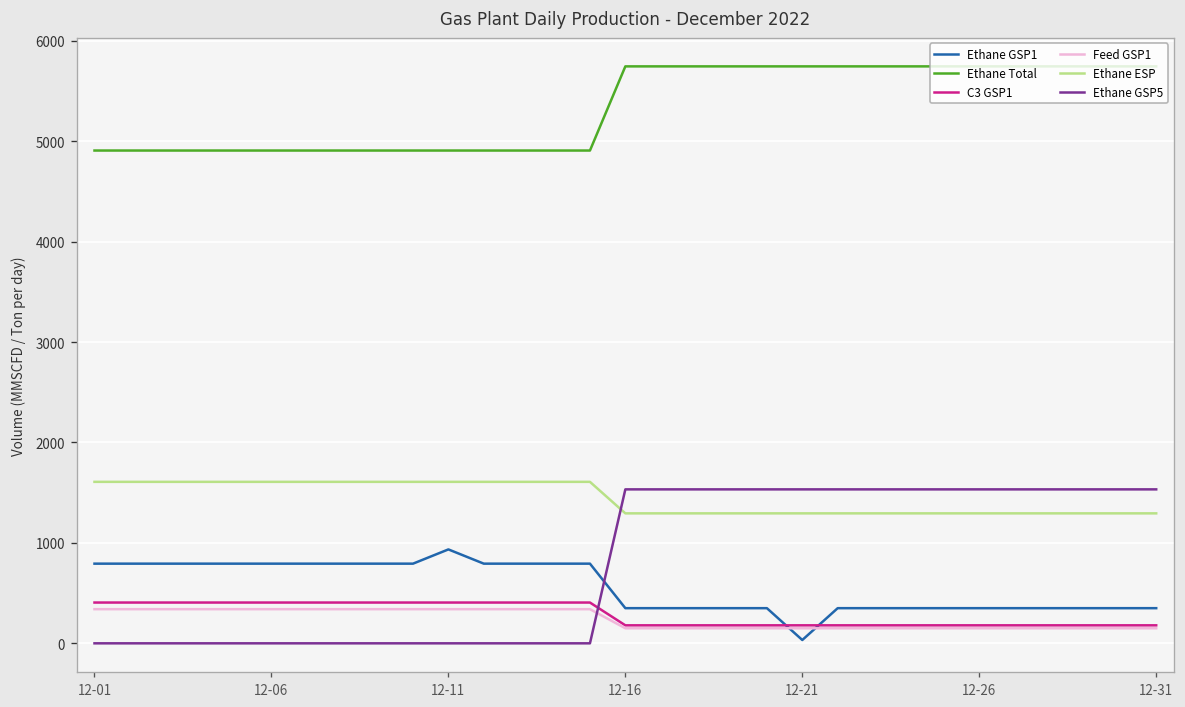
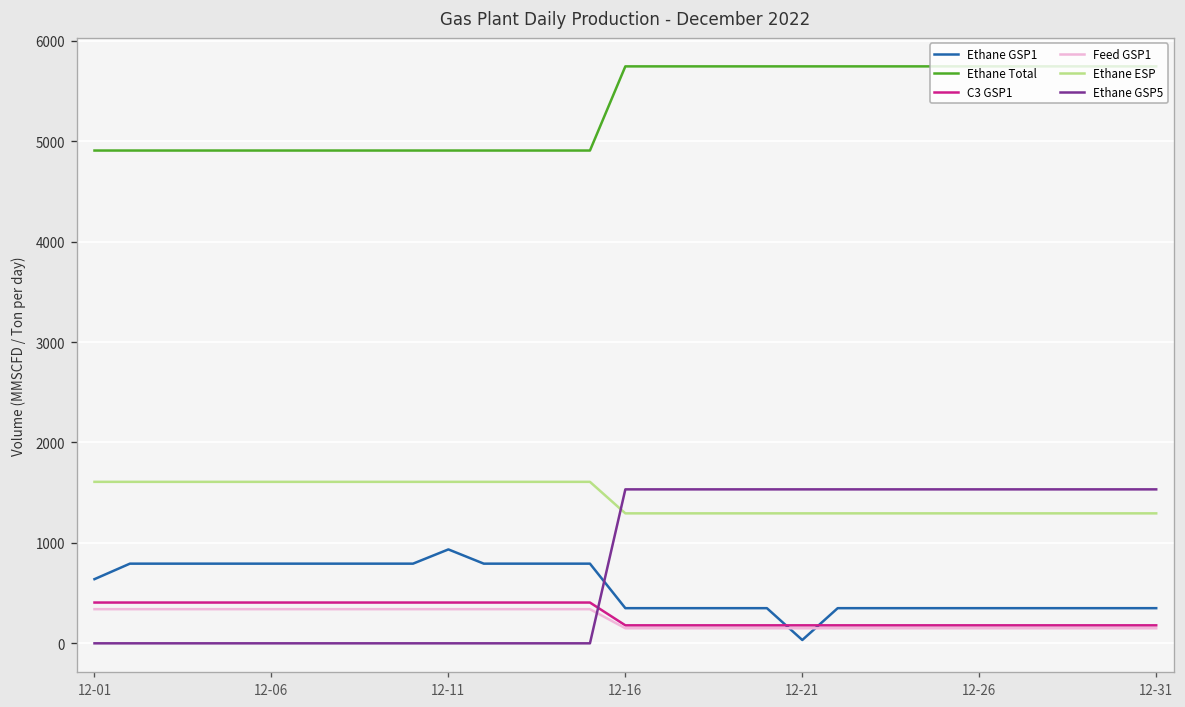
  {
    "Ethane GSP1": {
-     "12-01": 800,
+     "12-01": 600,
      "12-06": 800,
      "12-11": 900,
      "12-16": 400,
      "12-21": 0,
      "12-26": 400,
      "12-31": 400
    },
    "Ethane Total": {
      "12-01": 4900,
      "12-06": 4900,
      "12-11": 4900,
      "12-16": 5700,
      "12-21": 5700
    },
    "C3 GSP1": {
      "12-01": 400,
      "12-06": 400,
      "12-11": 400
    },
    "Feed GSP1": {
      "12-01": 300,
      "12-06": 300,
      "12-11": 300
    },
    "Ethane ESP": {
      "12-01": 1600,
      "12-06": 1600,
      "12-11": 1600,
      "12-16": 1300,
      "12-21": 1300,
      "12-26": 1300,
      "12-31": 1300
    },
    "Ethane GSP5": {
      "12-01": 0,
      "12-06": 0,
      "12-11": 0,
      "12-16": 1500,
      "12-21": 1500,
      "12-26": 1500,
      "12-31": 1500
    }
  }
